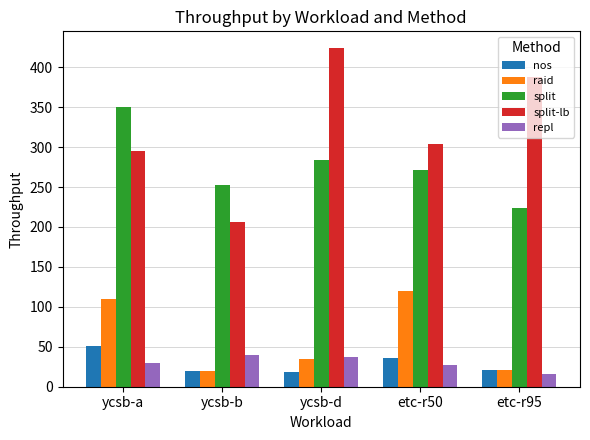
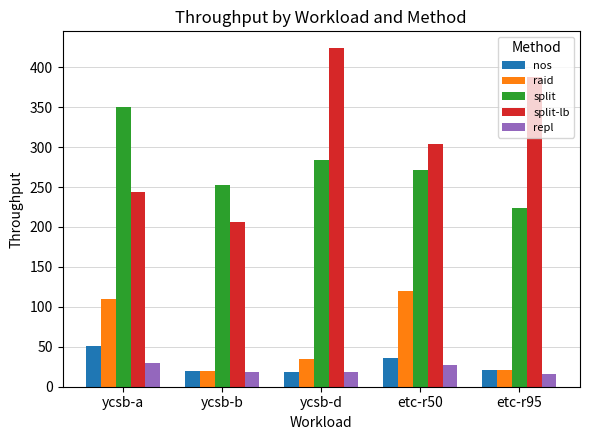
  {
    "nos": {
      "ycsb-a": 50,
      "ycsb-b": 20,
      "ycsb-d": 20,
      "etc-r50": 40,
      "etc-r95": 20
    },
    "raid": {
      "ycsb-a": 110,
      "ycsb-b": 20,
      "ycsb-d": 40,
      "etc-r50": 120,
      "etc-r95": 20
    },
    "split": {
      "ycsb-a": 350,
      "ycsb-b": 250,
      "ycsb-d": 280,
      "etc-r50": 270,
      "etc-r95": 220
    },
    "split-lb": {
-     "ycsb-a": 290,
+     "ycsb-a": 240,
      "ycsb-b": 210,
      "ycsb-d": 420,
      "etc-r50": 300
    },
    "repl": {
      "ycsb-a": 30,
-     "ycsb-b": 40,
-     "ycsb-d": 40,
+     "ycsb-b": 20,
+     "ycsb-d": 20,
      "etc-r50": 30,
      "etc-r95": 20
    }
  }
